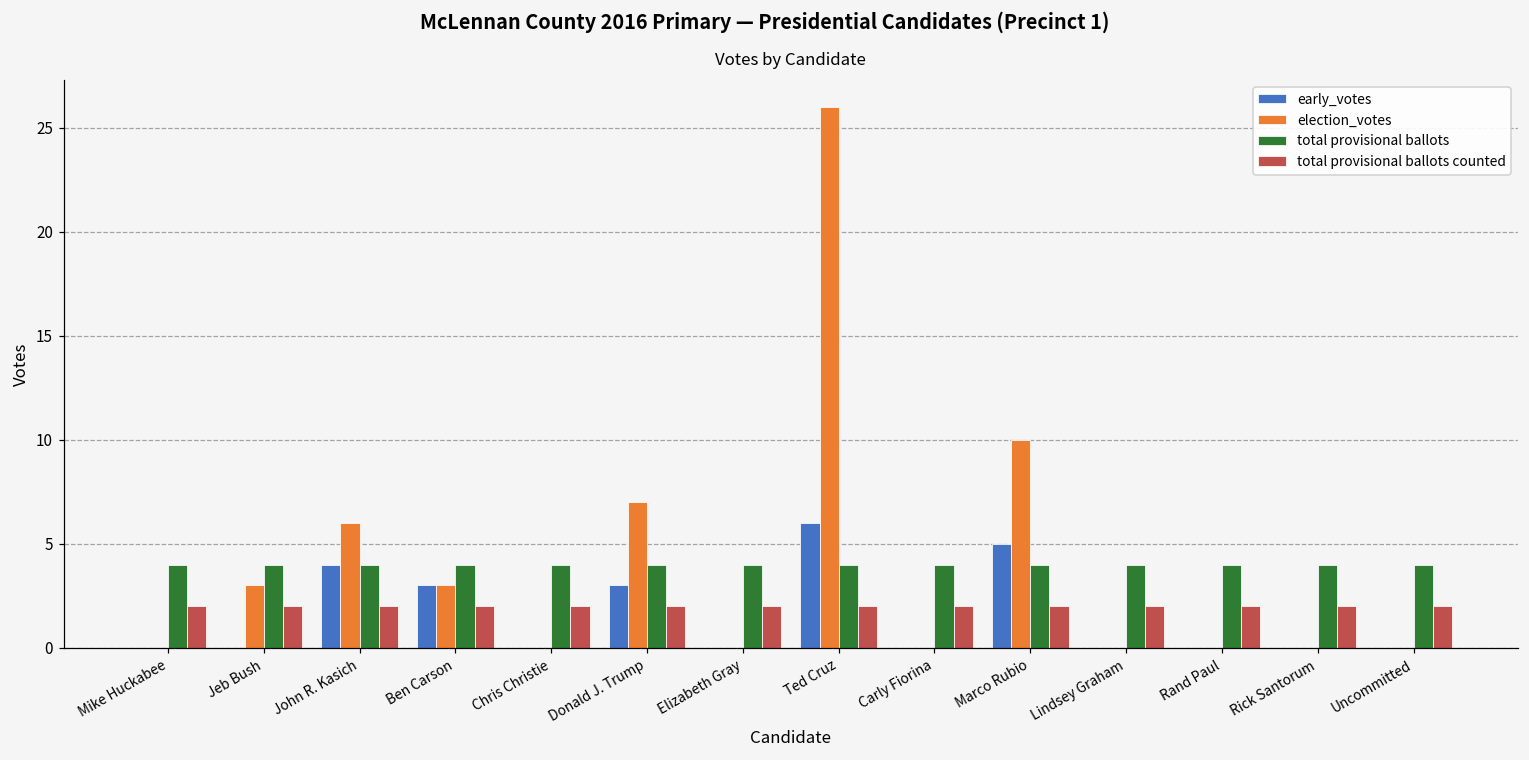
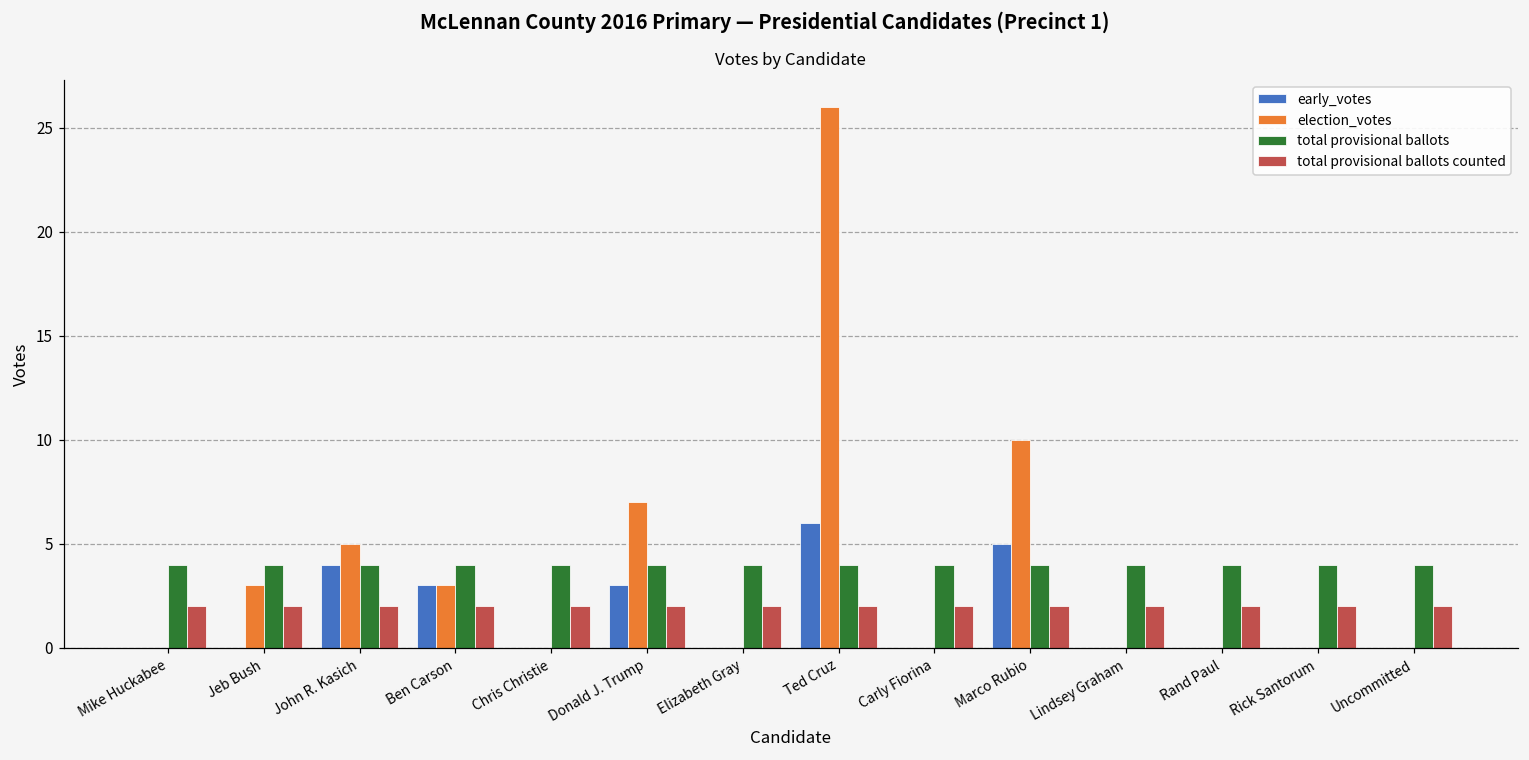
  {
    "early_votes": {
      "Mike Huckabee": 0,
      "Jeb Bush": 0,
      "John R. Kasich": 4,
      "Ben Carson": 3,
      "Chris Christie": 0,
      "Donald J. Trump": 3,
      "Elizabeth Gray": 0,
      "Ted Cruz": 6,
      "Carly Fiorina": 0,
      "Marco Rubio": 5,
      "Lindsey Graham": 0,
      "Rand Paul": 0,
      "Rick Santorum": 0,
      "Uncommitted": 0
    },
    "election_votes": {
      "Mike Huckabee": 0,
      "Jeb Bush": 3,
-     "John R. Kasich": 6,
+     "John R. Kasich": 5,
      "Ben Carson": 3,
      "Chris Christie": 0,
      "Donald J. Trump": 7,
      "Elizabeth Gray": 0,
      "Ted Cruz": 26,
      "Carly Fiorina": 0,
      "Marco Rubio": 10,
      "Lindsey Graham": 0,
      "Rand Paul": 0,
      "Rick Santorum": 0,
      "Uncommitted": 0
    },
    "total provisional ballots": {
      "Mike Huckabee": 4,
      "Jeb Bush": 4,
      "John R. Kasich": 4,
      "Ben Carson": 4,
      "Chris Christie": 4,
      "Donald J. Trump": 4,
      "Elizabeth Gray": 4,
      "Ted Cruz": 4,
      "Carly Fiorina": 4,
      "Marco Rubio": 4,
      "Lindsey Graham": 4,
      "Rand Paul": 4,
      "Rick Santorum": 4,
      "Uncommitted": 4
    },
    "total provisional ballots counted": {
      "Mike Huckabee": 2,
      "Jeb Bush": 2,
      "John R. Kasich": 2,
      "Ben Carson": 2,
      "Chris Christie": 2,
      "Donald J. Trump": 2,
      "Elizabeth Gray": 2,
      "Ted Cruz": 2,
      "Carly Fiorina": 2,
      "Marco Rubio": 2,
      "Lindsey Graham": 2,
      "Rand Paul": 2,
      "Rick Santorum": 2,
      "Uncommitted": 2
    }
  }
